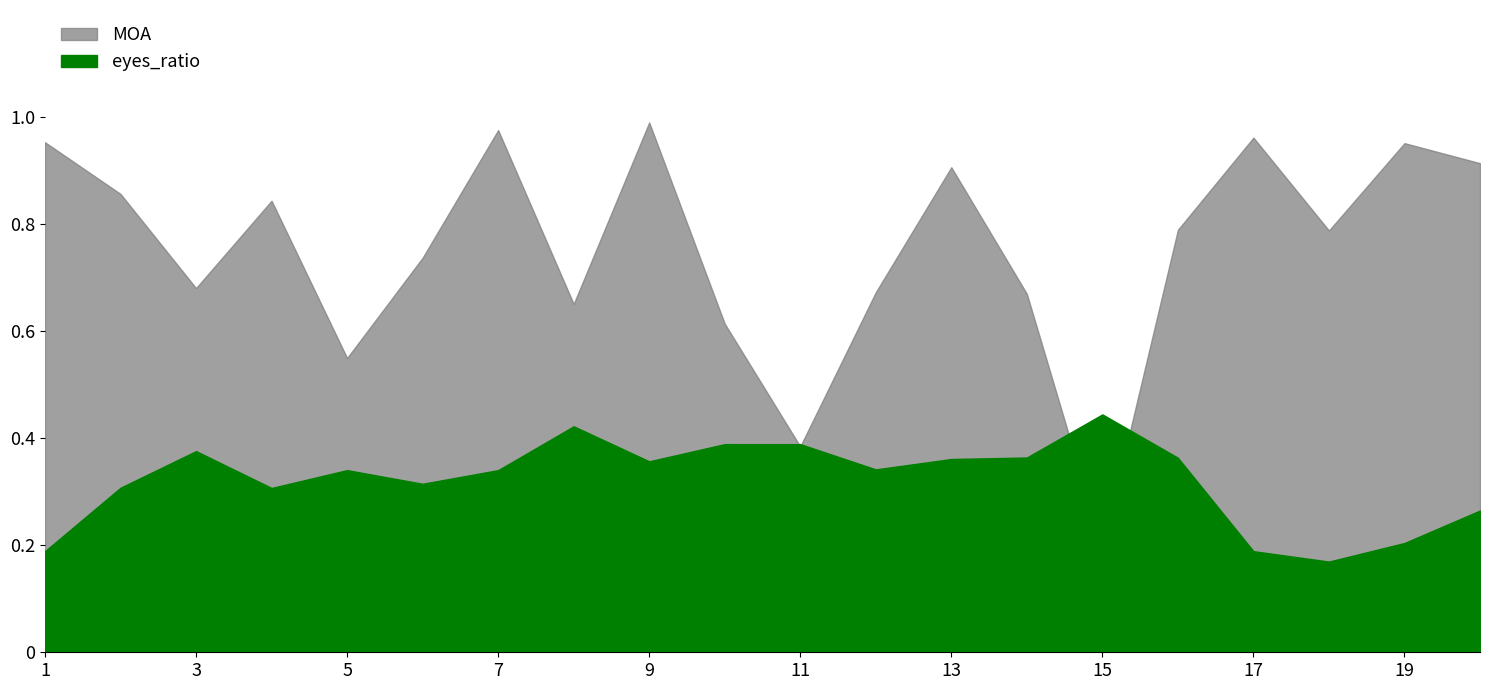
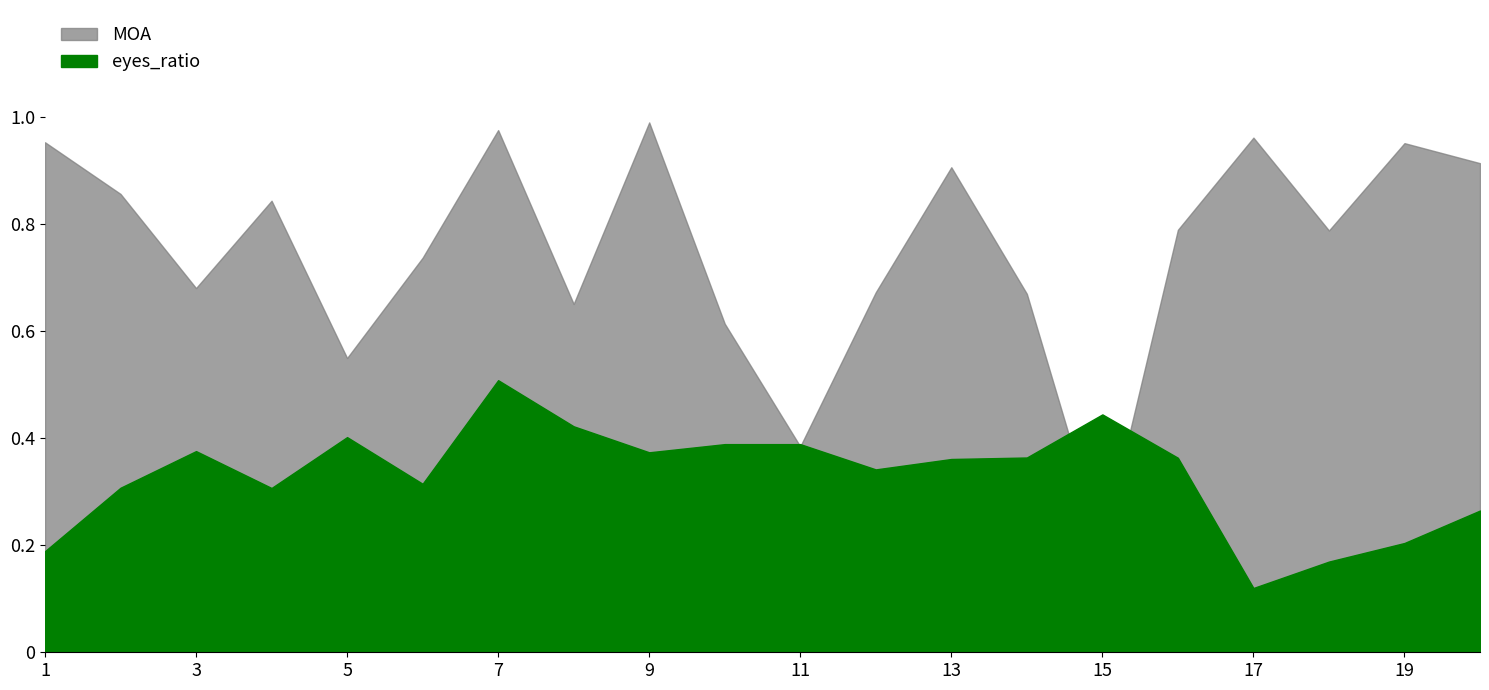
  {
    "MOA": {
      "1": 0.95,
      "3": 0.68,
      "5": 0.55,
      "7": 0.98,
      "9": 0.99,
      "13": 0.91,
      "17": 0.96,
      "19": 0.95
    },
    "eyes_ratio": {
      "1": 0.19,
      "3": 0.38,
-     "5": 0.34,
-     "7": 0.34,
-     "9": 0.36,
+     "5": 0.40,
+     "7": 0.51,
+     "9": 0.37,
      "13": 0.36,
      "15": 0.44,
-     "17": 0.19,
+     "17": 0.12,
      "19": 0.20
    }
  }
